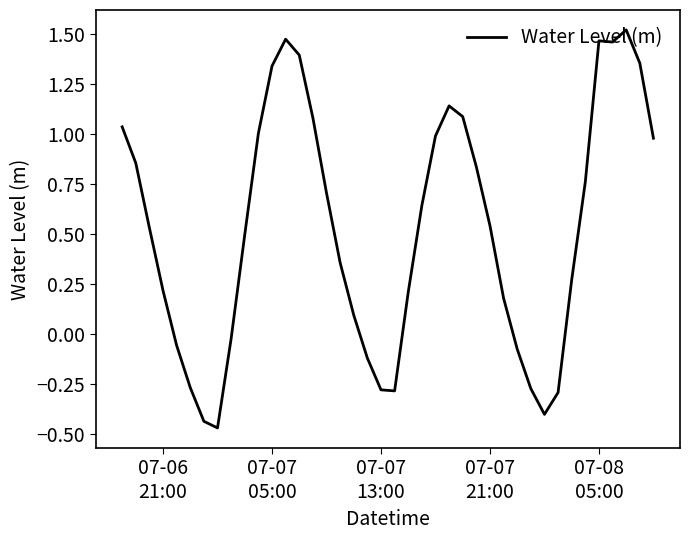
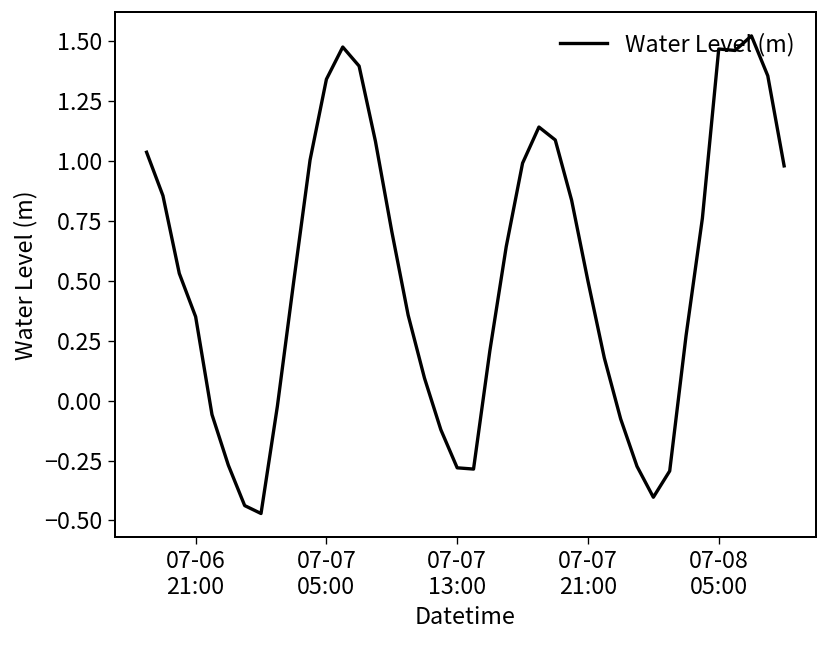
  {
-   "07-06 21:00": 0.22,
+   "07-06 21:00": 0.35,
    "07-07 05:00": 1.34,
    "07-07 13:00": -0.28,
-   "07-07 21:00": 0.54,
+   "07-07 21:00": 0.50,
    "07-08 05:00": 1.47
  }
